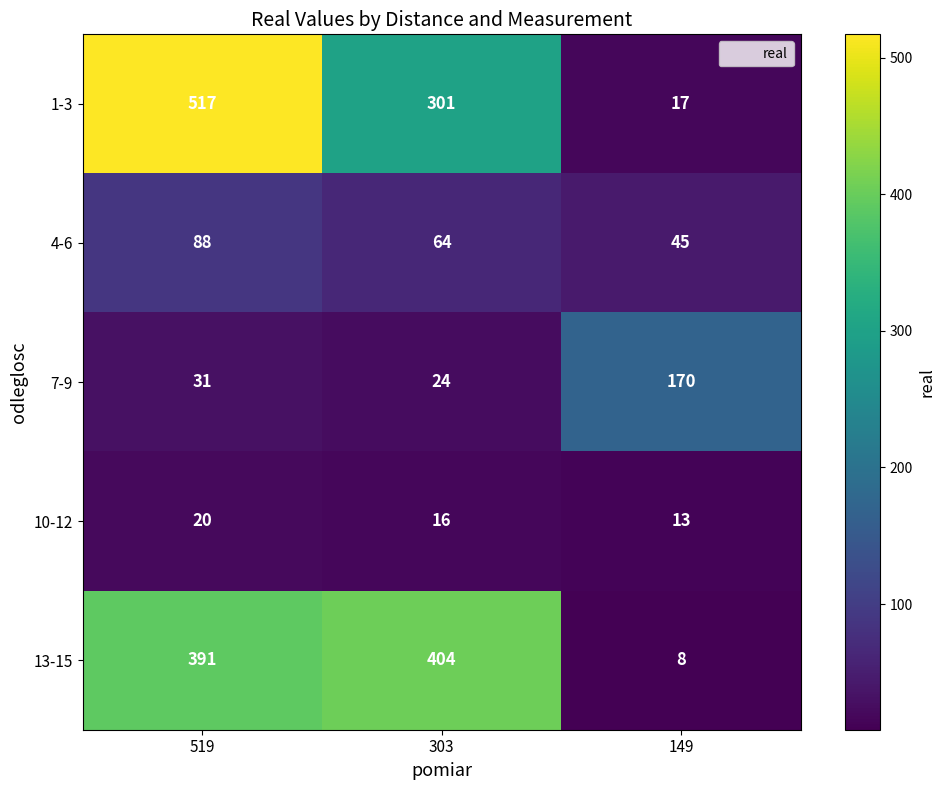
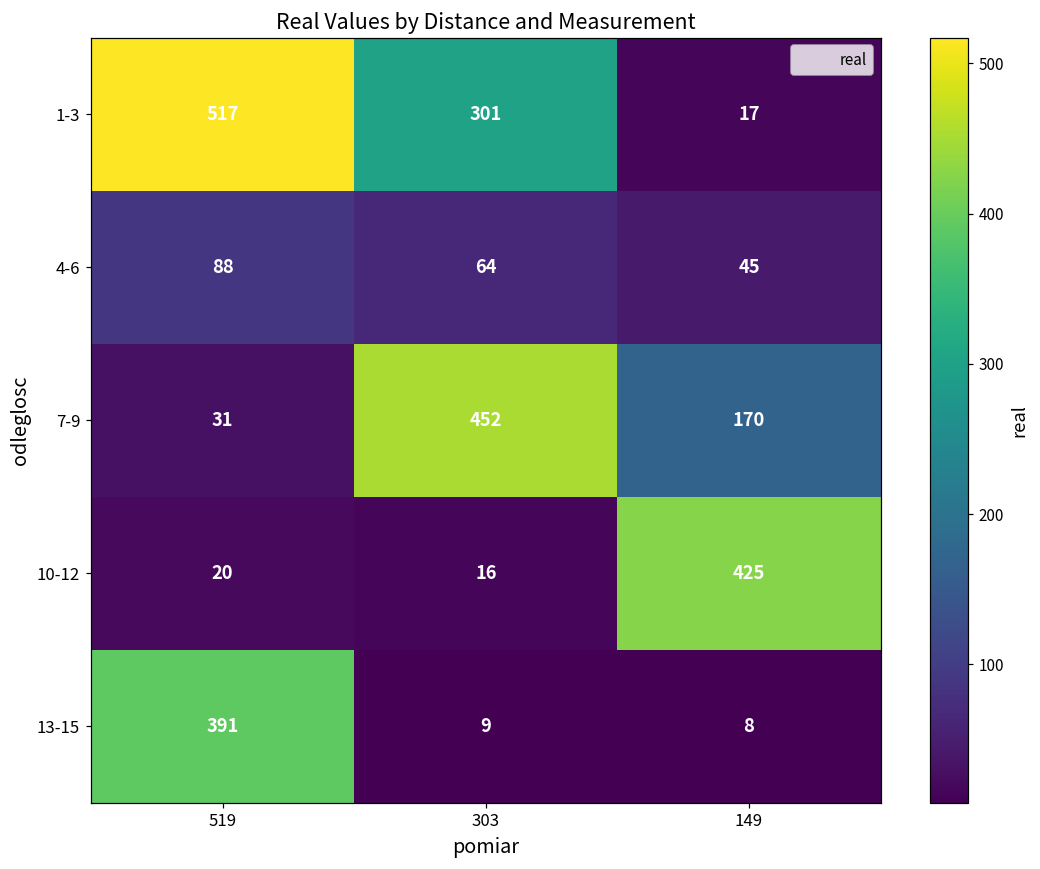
  {
    "1-3": {
      "519": 517,
      "303": 301,
      "149": 17
    },
    "4-6": {
      "519": 88,
      "303": 64,
      "149": 45
    },
    "7-9": {
      "519": 31,
-     "303": 24,
+     "303": 452,
      "149": 170
    },
    "10-12": {
      "519": 20,
      "303": 16,
-     "149": 13
+     "149": 425
    },
    "13-15": {
      "519": 391,
-     "303": 404,
+     "303": 9,
      "149": 8
    }
  }
